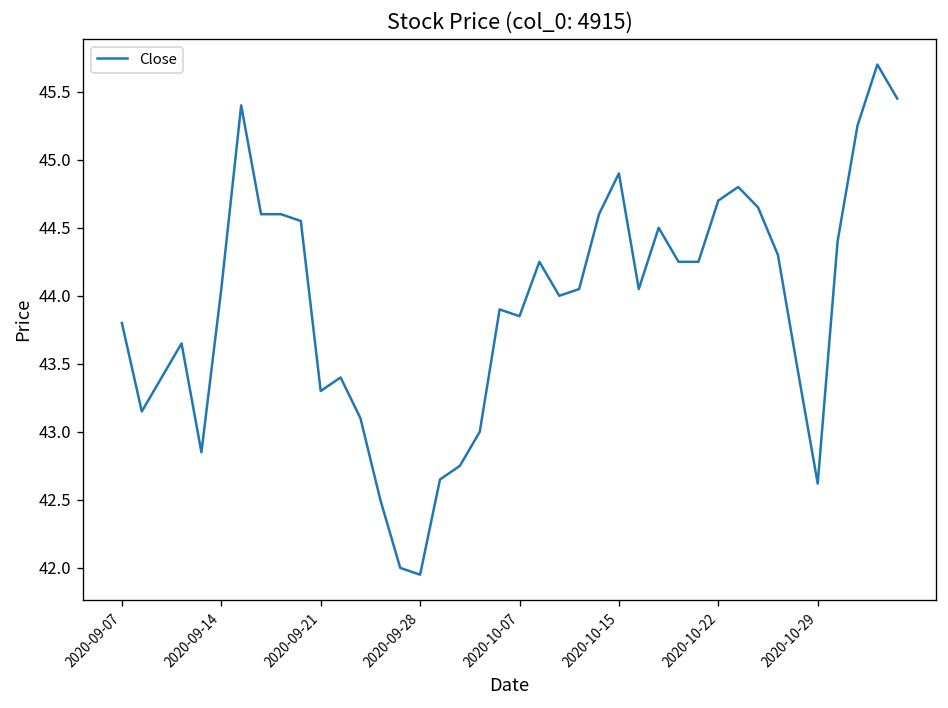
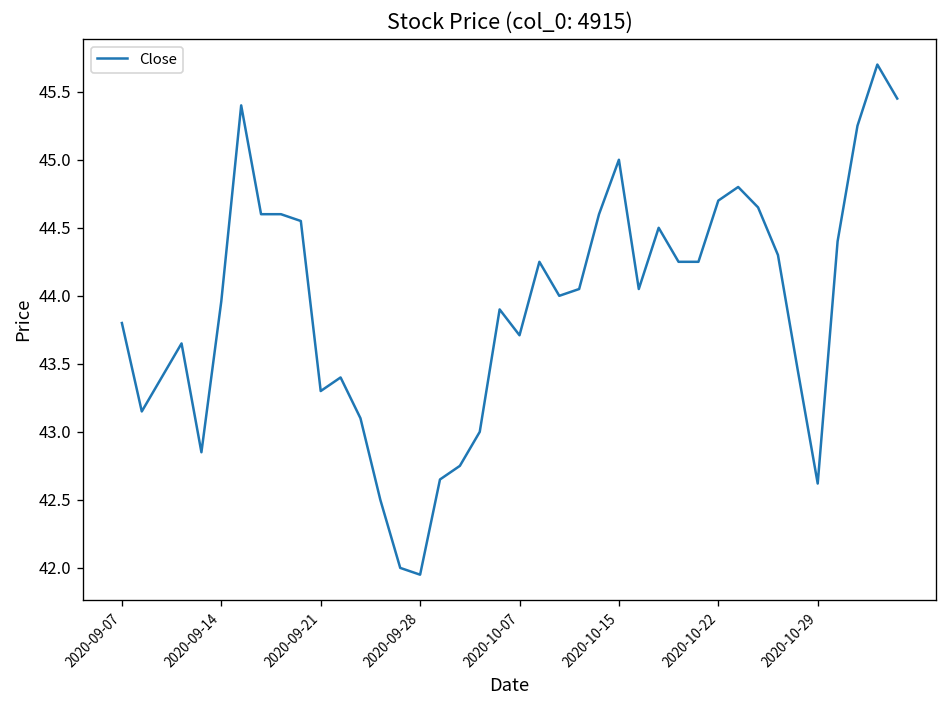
  {
    "2020-09-07": 43.80,
-   "2020-09-14": 44.05,
+   "2020-09-14": 43.96,
    "2020-09-21": 43.30,
    "2020-09-28": 41.95,
-   "2020-10-07": 43.85,
-   "2020-10-15": 44.9,
+   "2020-10-07": 43.71,
+   "2020-10-15": 45.0,
    "2020-10-22": 44.70,
    "2020-10-29": 42.62
  }
